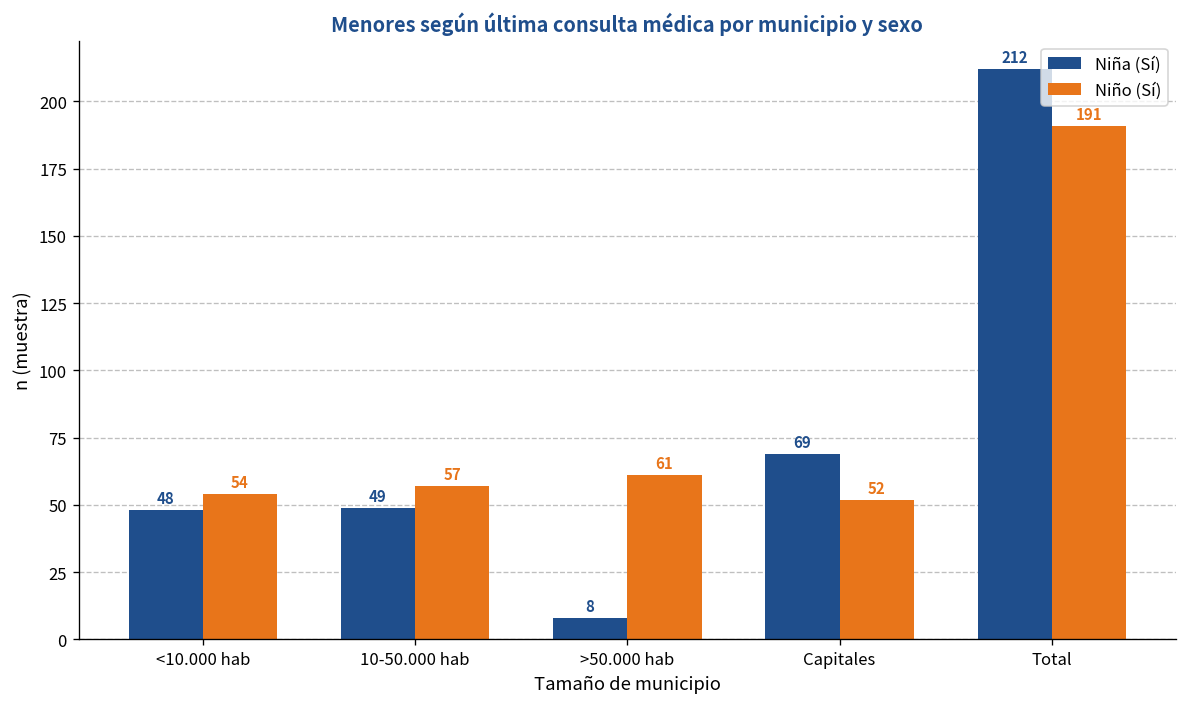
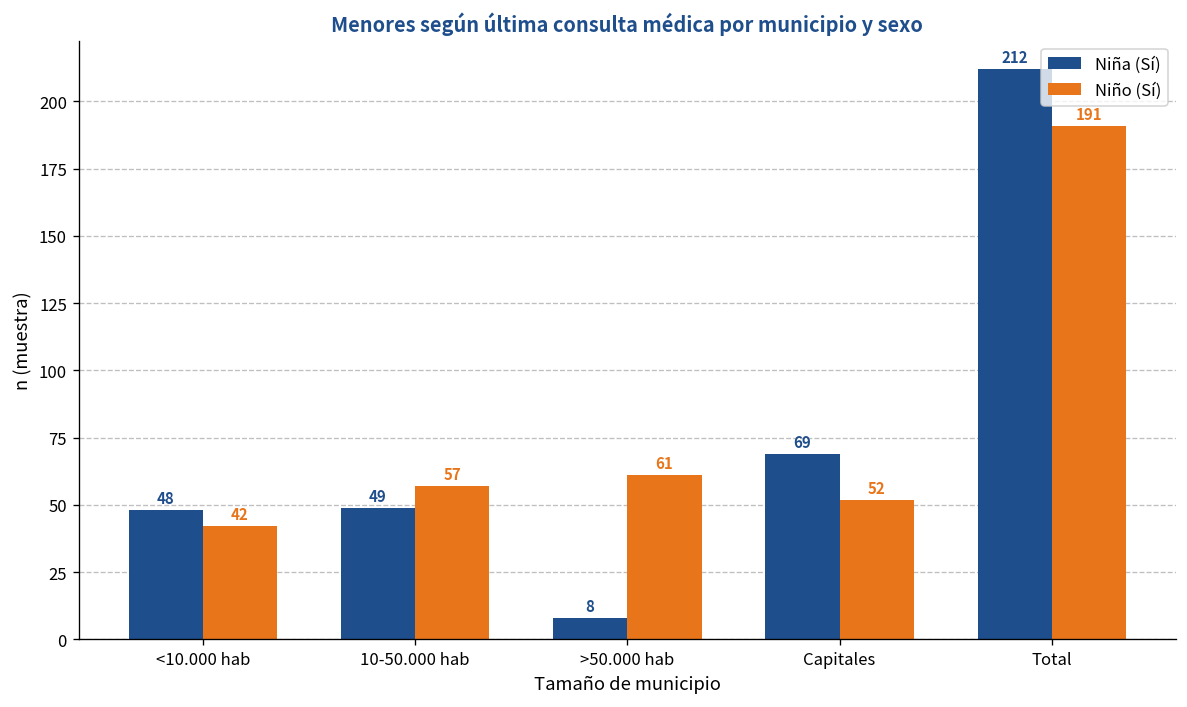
  {
    "Niña (Sí)": {
      "<10.000 hab": 48,
      "10-50.000 hab": 49,
      ">50.000 hab": 8,
      "Capitales": 69,
      "Total": 212
    },
    "Niño (Sí)": {
-     "<10.000 hab": 54,
+     "<10.000 hab": 42,
      "10-50.000 hab": 57,
      ">50.000 hab": 61,
      "Capitales": 52
    }
  }
